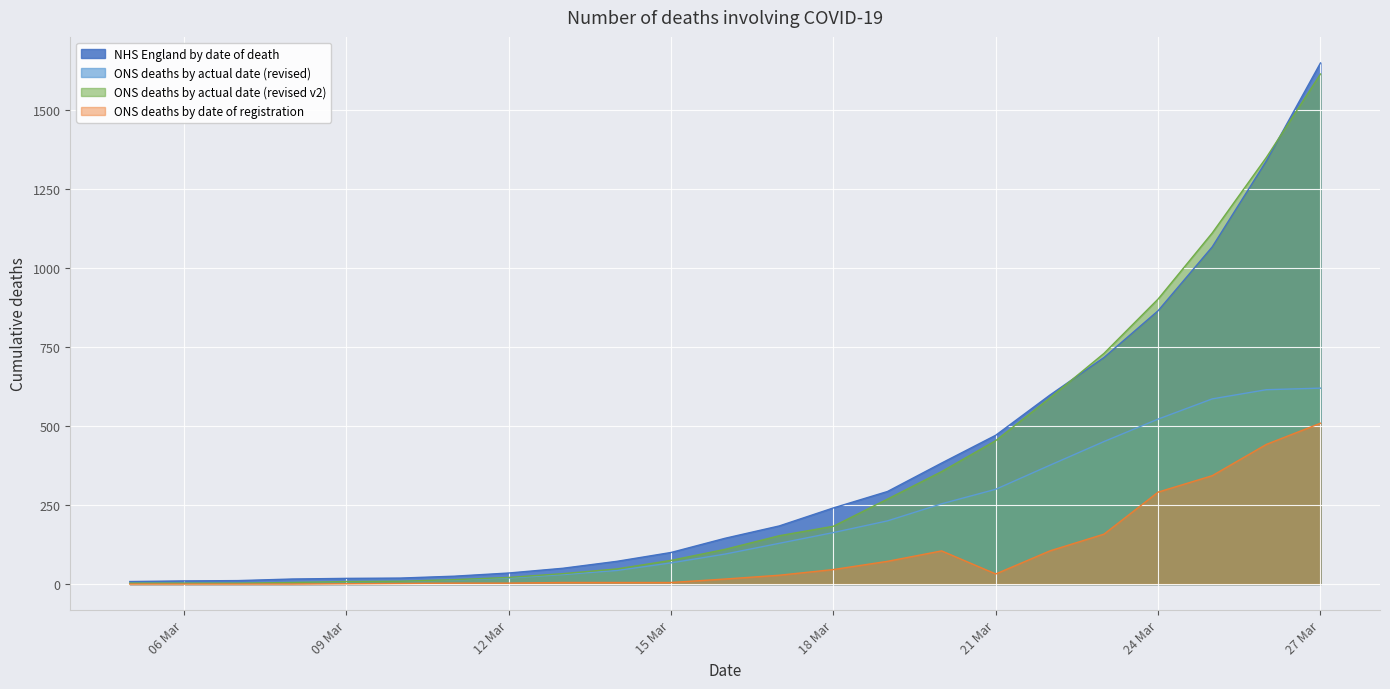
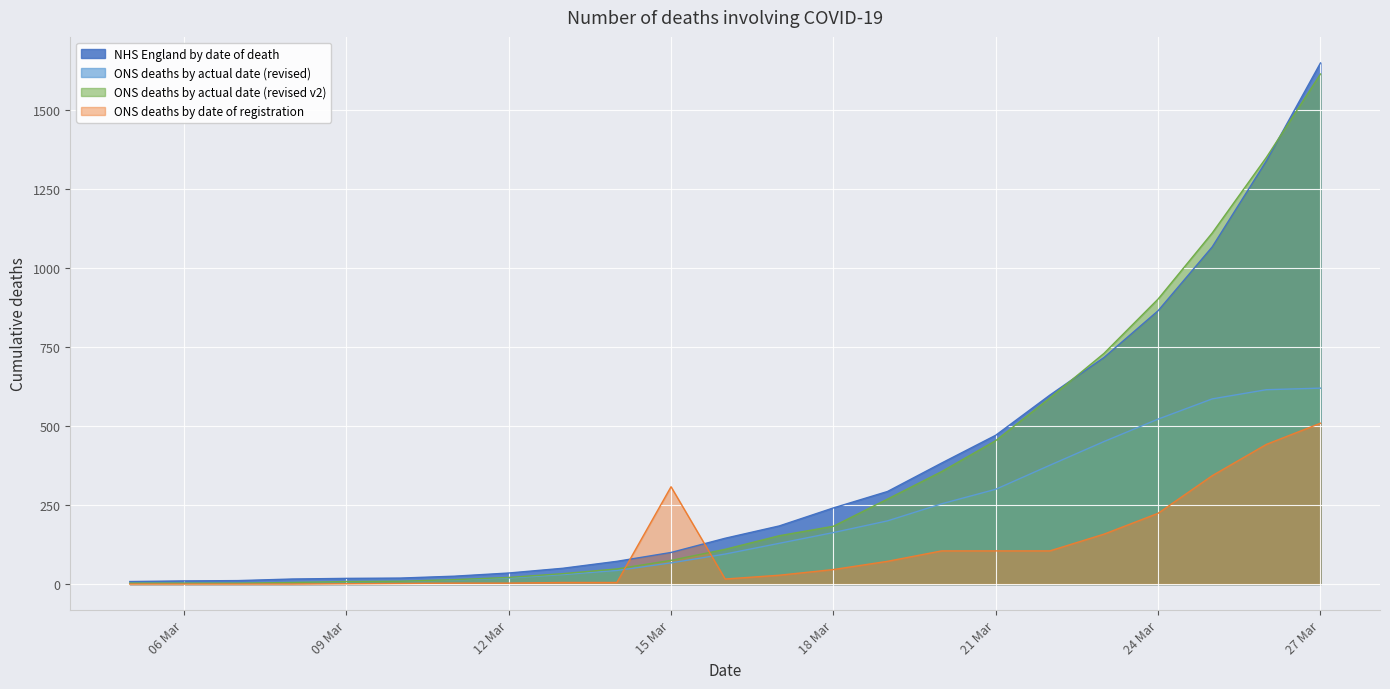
  {
    "ONS deaths by actual date (revised v2)": {
      "18 Mar": 180,
      "21 Mar": 450,
      "24 Mar": 900,
      "27 Mar": 1610
    },
    "ONS deaths by date of registration": {
      "12 Mar": 0,
-     "15 Mar": 10,
+     "15 Mar": 310,
      "18 Mar": 50,
-     "21 Mar": 30,
-     "24 Mar": 290,
+     "21 Mar": 110,
+     "24 Mar": 220,
      "27 Mar": 510
    }
  }
